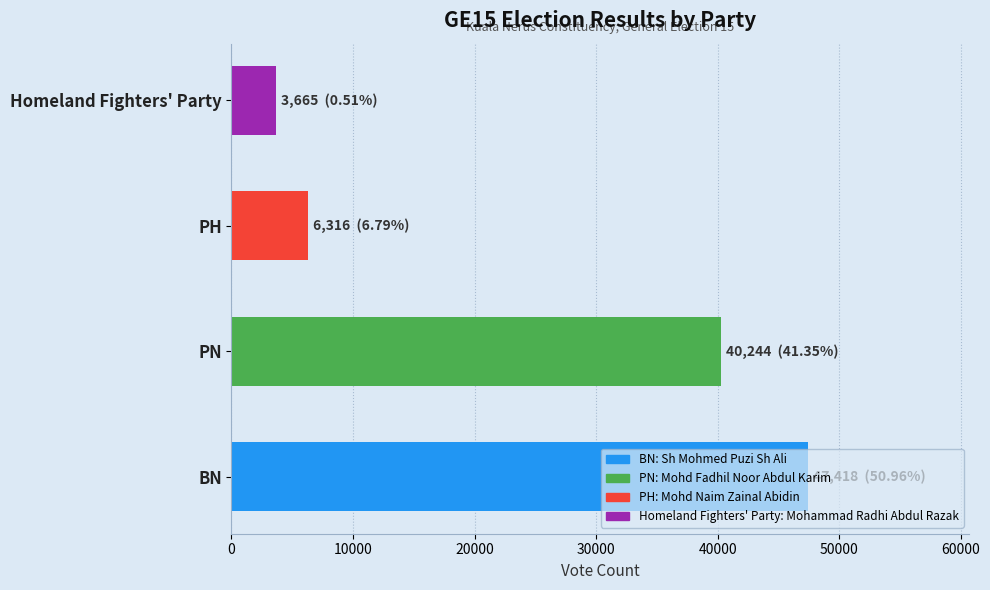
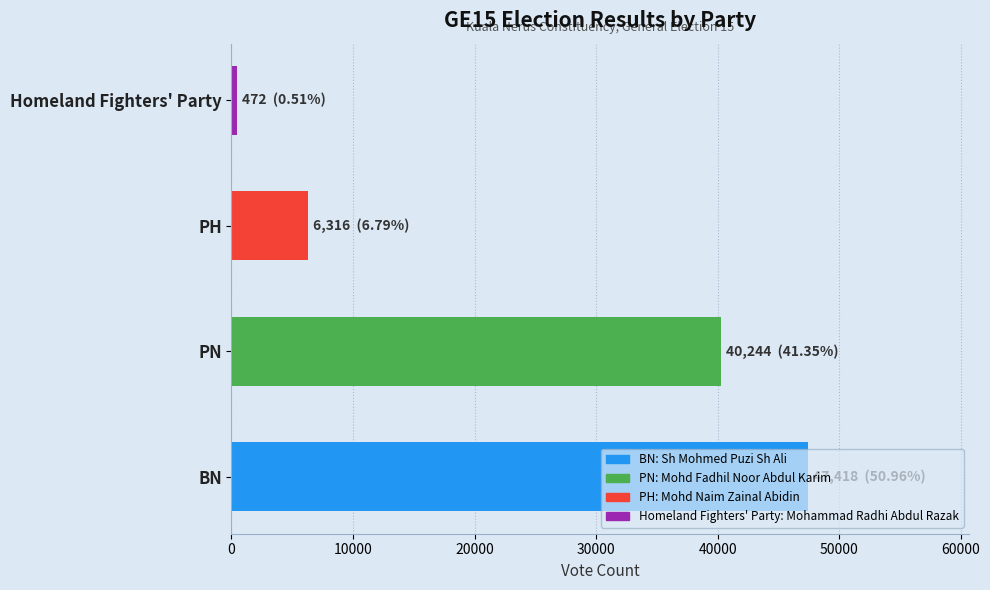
  {
-   "Homeland Fighters' Party": "3,665",
+   "Homeland Fighters' Party": "472",
    "PH": "6,316",
    "PN": "40,244"
  }
